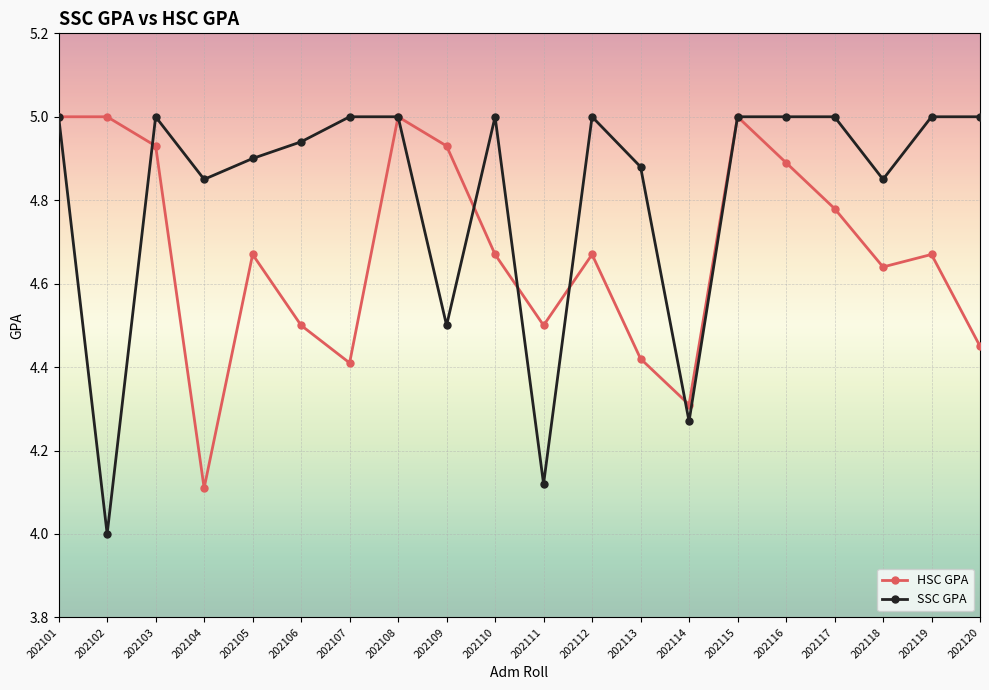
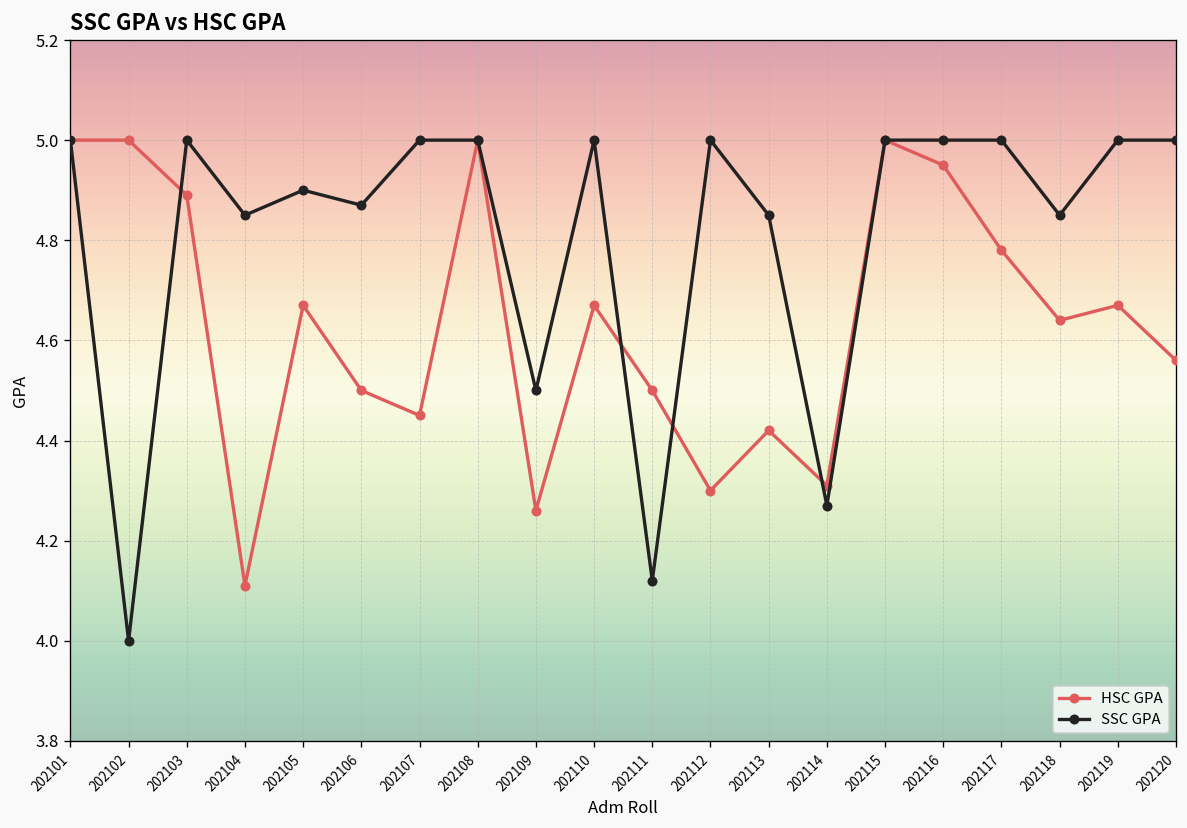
  {
    "HSC GPA": {
      "202102": 5.00,
-     "202103": 4.93,
+     "202103": 4.89,
      "202104": 4.11,
      "202105": 4.67,
      "202106": 4.50,
-     "202107": 4.41,
-     "202109": 4.93,
+     "202107": 4.45,
+     "202109": 4.26,
      "202110": 4.67,
      "202111": 4.50,
-     "202112": 4.67,
+     "202112": 4.30,
      "202113": 4.42,
      "202114": 4.31,
-     "202116": 4.89,
+     "202116": 4.95,
      "202117": 4.78,
      "202118": 4.64,
      "202119": 4.67,
-     "202120": 4.45
+     "202120": 4.56
    },
    "SSC GPA": {
      "202102": 4.00,
      "202103": 5.00,
      "202104": 4.85,
      "202105": 4.90,
-     "202106": 4.94,
+     "202106": 4.87,
      "202107": 5.00,
      "202109": 4.50,
      "202110": 5.00,
      "202111": 4.12,
      "202112": 5.00,
-     "202113": 4.88,
+     "202113": 4.85,
      "202114": 4.27,
      "202116": 5.00,
      "202117": 5.00,
      "202118": 4.85,
      "202119": 5.00,
      "202120": 5.00
    }
  }
